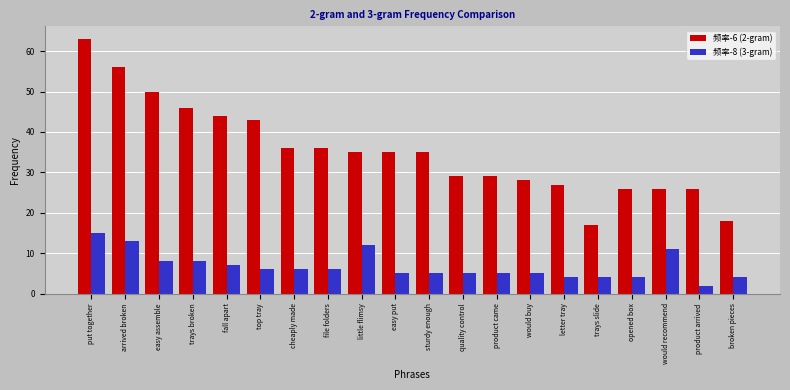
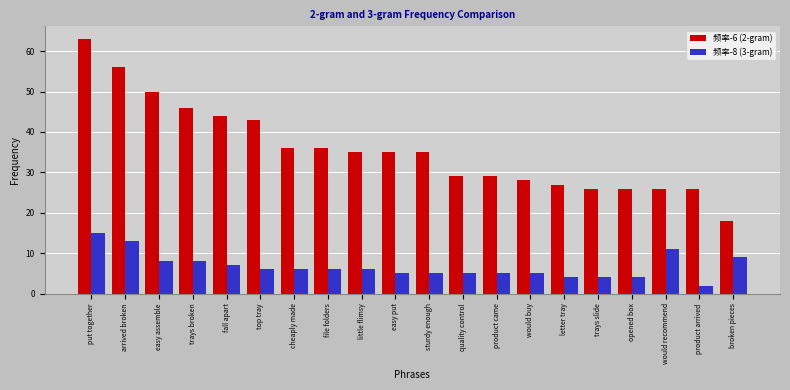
  {
    "频率-6 (2-gram)": {
      "put together": 63,
      "arrived broken": 56,
      "easy assemble": 50,
      "trays broken": 46,
      "fall apart": 44,
      "top tray": 43,
      "cheaply made": 36,
      "file folders": 36,
      "little flimsy": 35,
      "easy put": 35,
      "sturdy enough": 35,
      "quality control": 29,
      "product came": 29,
      "would buy": 28,
      "letter tray": 27,
-     "trays slide": 17,
+     "trays slide": 26,
      "opened box": 26,
      "would recommend": 26,
      "product arrived": 26,
      "broken pieces": 18
    },
    "频率-8 (3-gram)": {
      "put together": 15,
      "arrived broken": 13,
      "easy assemble": 8,
      "trays broken": 8,
      "fall apart": 7,
      "top tray": 6,
      "cheaply made": 6,
      "file folders": 6,
-     "little flimsy": 12,
+     "little flimsy": 6,
      "easy put": 5,
      "sturdy enough": 5,
      "quality control": 5,
      "product came": 5,
      "would buy": 5,
      "letter tray": 4,
      "trays slide": 4,
      "opened box": 4,
      "would recommend": 11,
      "product arrived": 2,
-     "broken pieces": 4
+     "broken pieces": 9
    }
  }
